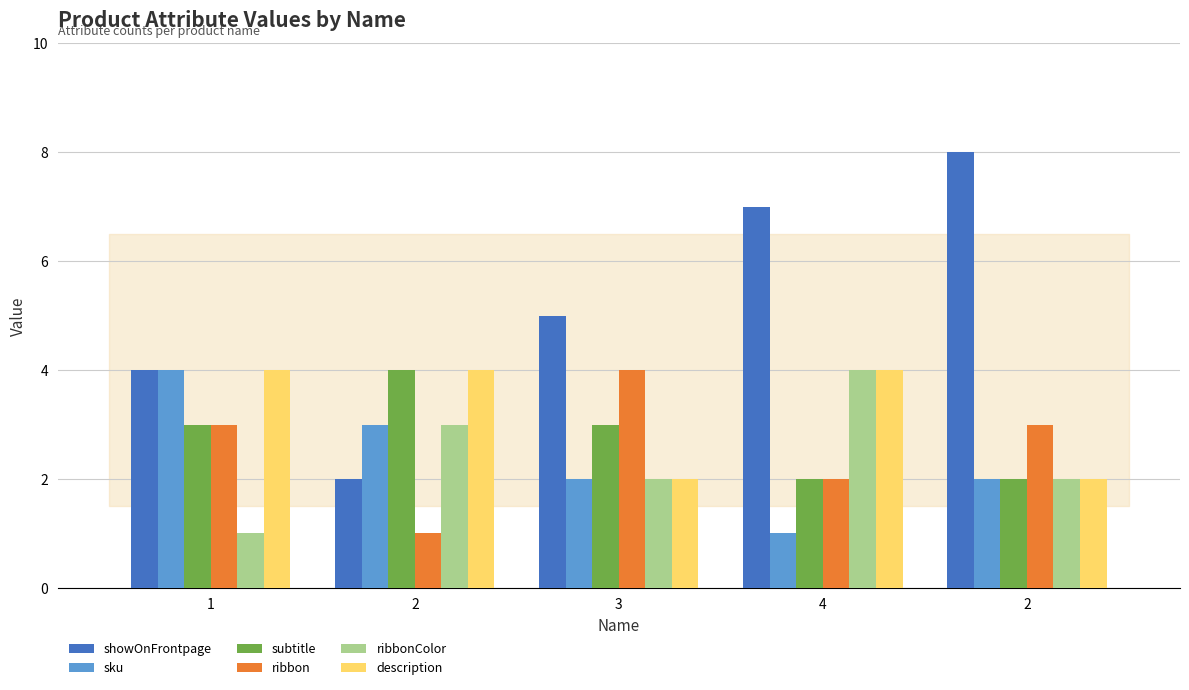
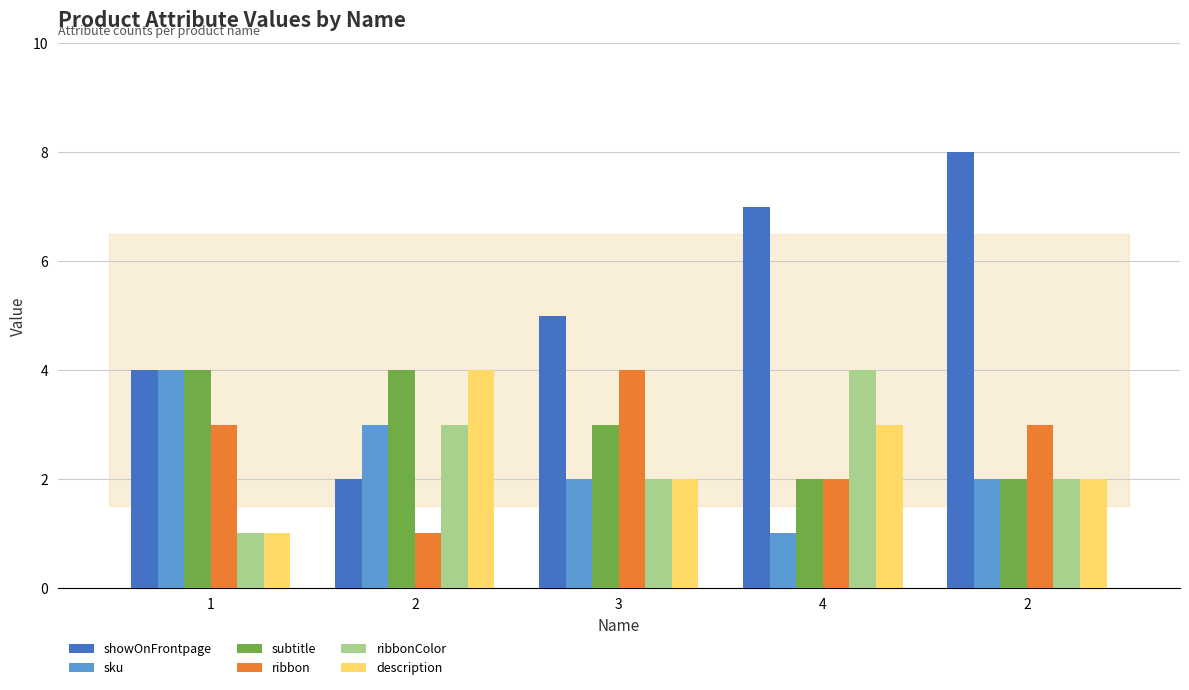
  {
    "subtitle": {
-     "1": 3,
+     "1": 4,
      "3": 3,
      "4": 2
    },
    "ribbon": {
      "1": 3,
      "3": 4,
      "4": 2
    },
    "ribbonColor": {
      "1": 1,
      "3": 2,
      "4": 4
    },
    "description": {
-     "1": 4,
+     "1": 1,
      "3": 2,
-     "4": 4
+     "4": 3
    }
  }
